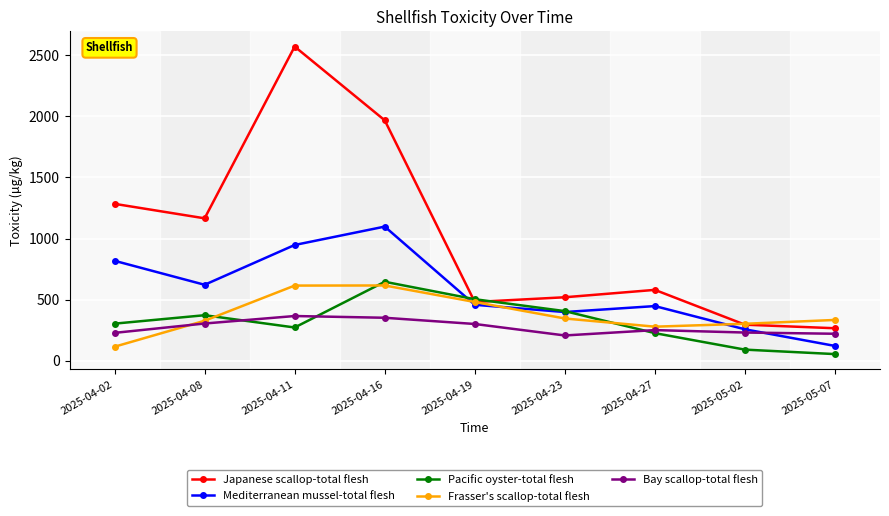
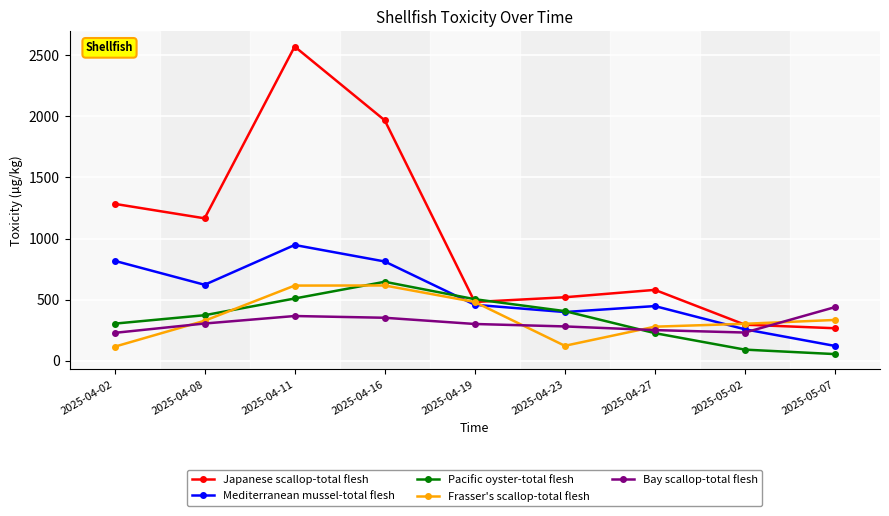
  {
    "Japanese scallop-total flesh": {
      "2025-04-02": 1280,
      "2025-04-08": 1170,
      "2025-04-11": 2570,
      "2025-04-16": 1970,
      "2025-04-23": 520,
      "2025-04-27": 580,
      "2025-05-07": 270
    },
    "Mediterranean mussel-total flesh": {
      "2025-04-02": 820,
      "2025-04-08": 620,
      "2025-04-11": 950,
-     "2025-04-16": 1100,
+     "2025-04-16": 810,
      "2025-04-19": 460,
      "2025-04-27": 450,
      "2025-05-02": 260,
      "2025-05-07": 120
    },
    "Pacific oyster-total flesh": {
      "2025-04-02": 300,
      "2025-04-08": 370,
-     "2025-04-11": 270,
+     "2025-04-11": 510,
      "2025-04-16": 650,
      "2025-04-19": 500,
      "2025-04-27": 230,
      "2025-05-02": 90,
      "2025-05-07": 50
    },
    "Frasser's scallop-total flesh": {
      "2025-04-02": 110,
      "2025-04-08": 330,
      "2025-04-11": 610,
      "2025-04-16": 620,
-     "2025-04-23": 350,
+     "2025-04-23": 120,
      "2025-04-27": 280,
      "2025-05-07": 330
    },
    "Bay scallop-total flesh": {
      "2025-04-02": 230,
      "2025-04-08": 300,
      "2025-04-11": 370,
      "2025-04-16": 350,
      "2025-04-19": 300,
-     "2025-04-23": 210,
+     "2025-04-23": 280,
      "2025-04-27": 250,
      "2025-05-02": 230,
-     "2025-05-07": 220
+     "2025-05-07": 440
    }
  }
